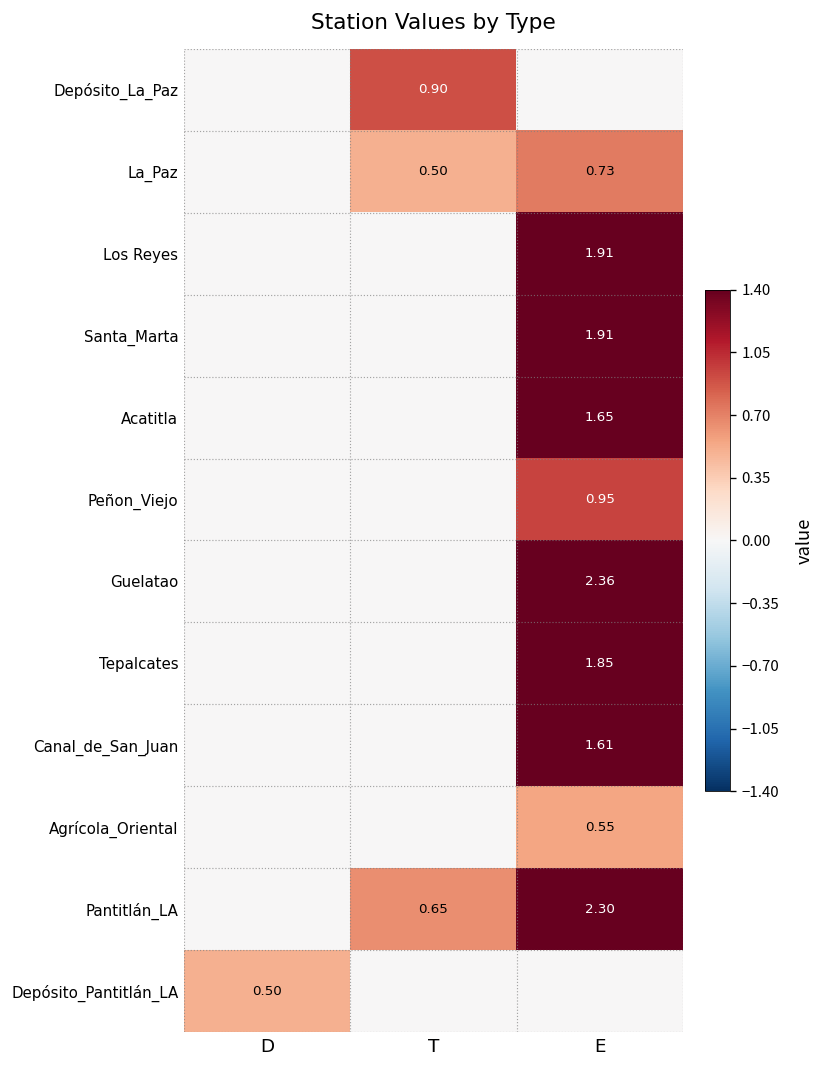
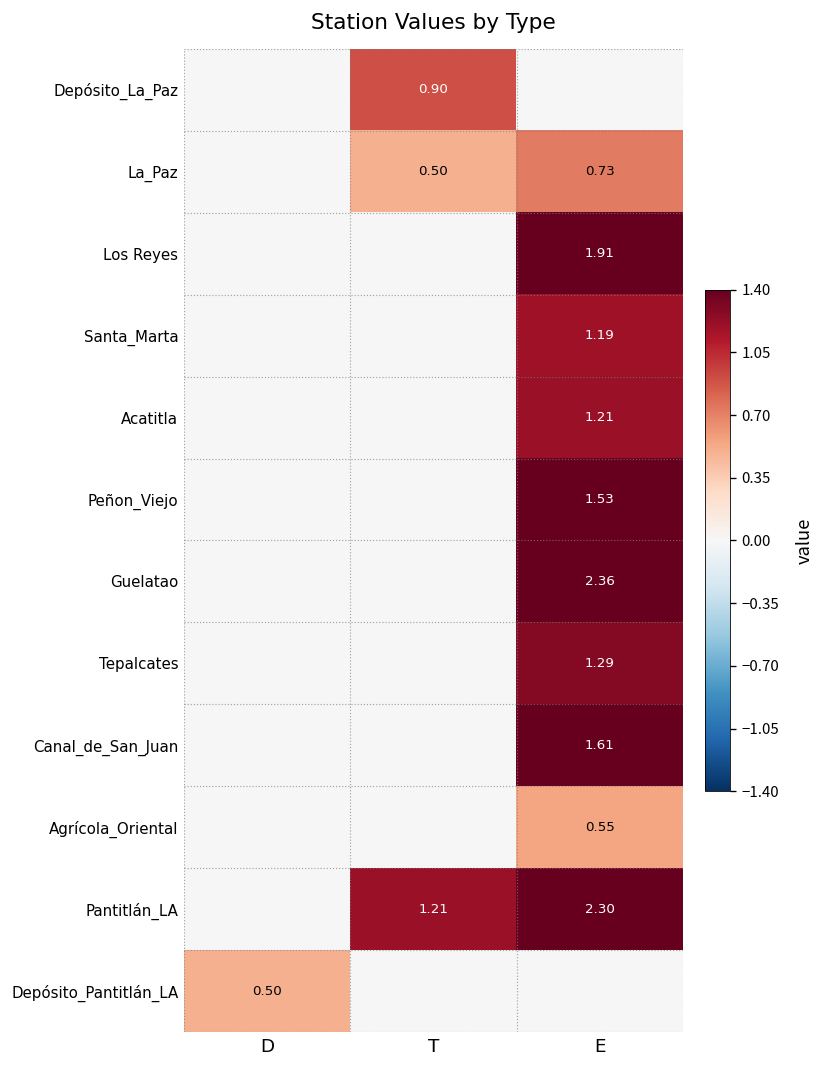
  {
    "Depósito_La_Paz": {
      "T": 0.90
    },
    "La_Paz": {
      "T": 0.50,
      "E": 0.73
    },
    "Los Reyes": {
      "E": 1.91
    },
    "Santa_Marta": {
-     "E": 1.91
+     "E": 1.19
    },
    "Acatitla": {
-     "E": 1.65
+     "E": 1.21
    },
    "Peñon_Viejo": {
-     "E": 0.95
+     "E": 1.53
    },
    "Guelatao": {
      "E": 2.36
    },
    "Tepalcates": {
-     "E": 1.85
+     "E": 1.29
    },
    "Canal_de_San_Juan": {
      "E": 1.61
    },
    "Agrícola_Oriental": {
      "E": 0.55
    },
    "Pantitlán_LA": {
-     "T": 0.65,
+     "T": 1.21,
      "E": 2.30
    },
    "Depósito_Pantitlán_LA": {
      "D": 0.50
    }
  }
